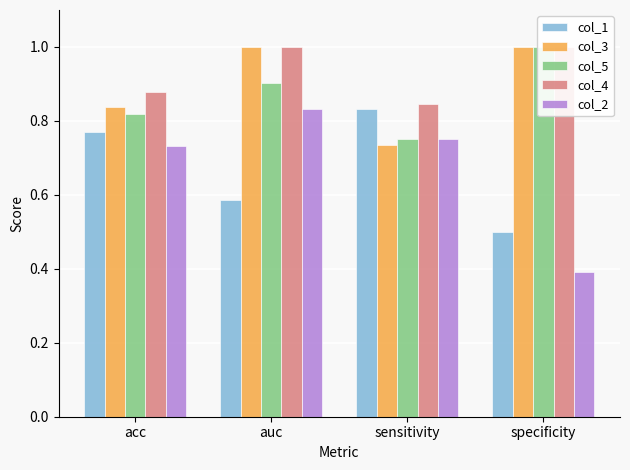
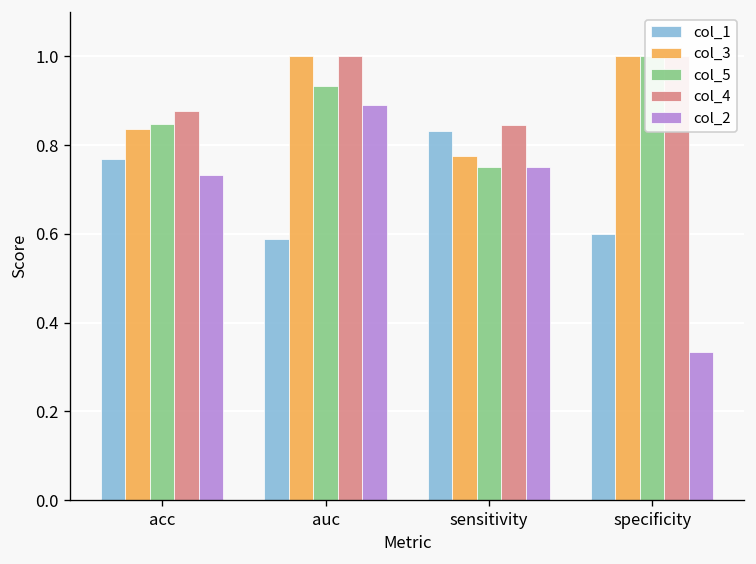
  {
    "col_1": {
      "acc": 0.77,
      "auc": 0.59,
      "sensitivity": 0.83,
-     "specificity": 0.5
+     "specificity": 0.6
    },
    "col_3": {
      "acc": 0.84,
      "auc": 1.00,
-     "sensitivity": 0.74,
+     "sensitivity": 0.78,
      "specificity": 1.00
    },
    "col_5": {
-     "acc": 0.82,
-     "auc": 0.90,
+     "acc": 0.85,
+     "auc": 0.93,
      "sensitivity": 0.75
    },
    "col_4": {
      "acc": 0.88,
      "auc": 1.00,
      "sensitivity": 0.85
    },
    "col_2": {
      "acc": 0.73,
-     "auc": 0.83,
+     "auc": 0.89,
      "sensitivity": 0.75,
-     "specificity": 0.39
+     "specificity": 0.33
    }
  }
